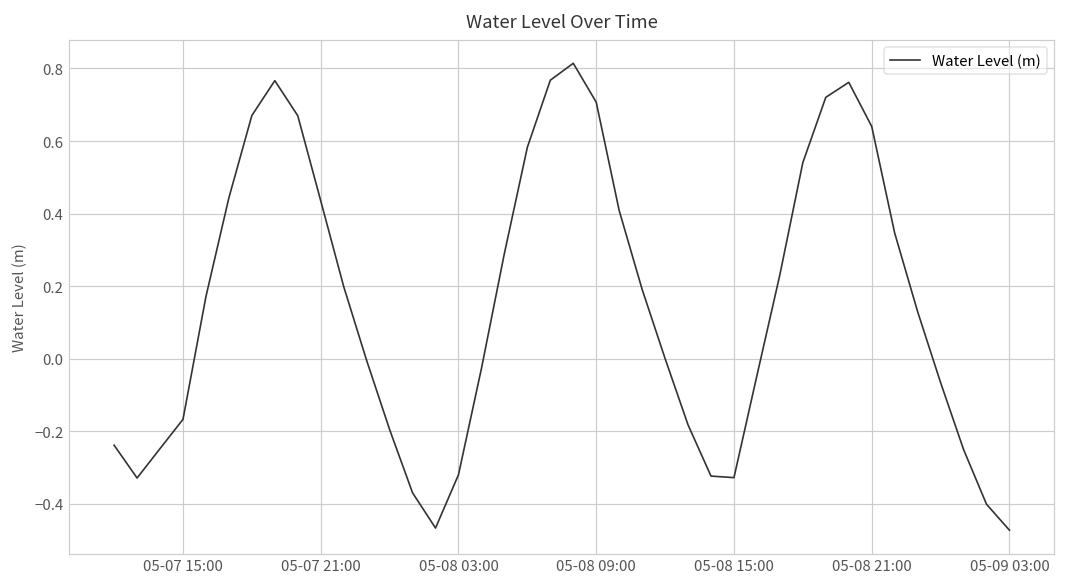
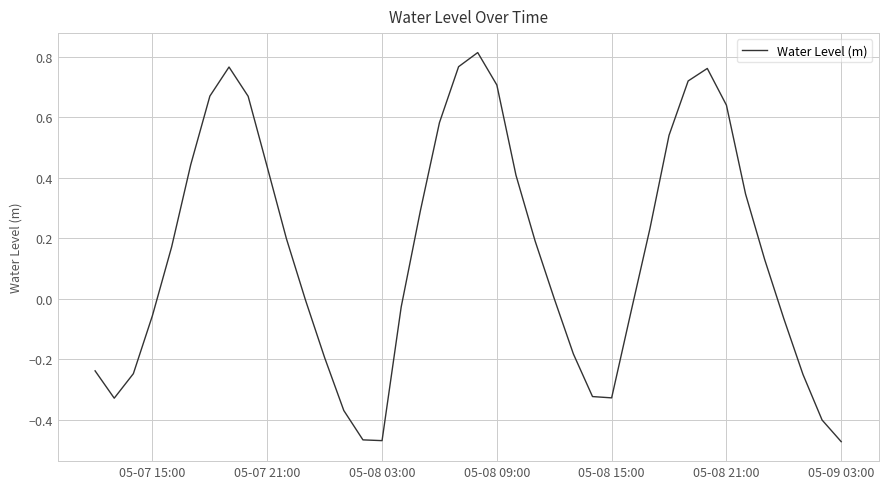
  {
-   "05-07 15:00": -0.17,
+   "05-07 15:00": -0.05,
    "05-07 21:00": 0.44,
-   "05-08 03:00": -0.32,
+   "05-08 03:00": -0.47,
    "05-08 09:00": 0.71,
    "05-08 15:00": -0.33,
    "05-08 21:00": 0.64,
    "05-09 03:00": -0.47
  }
